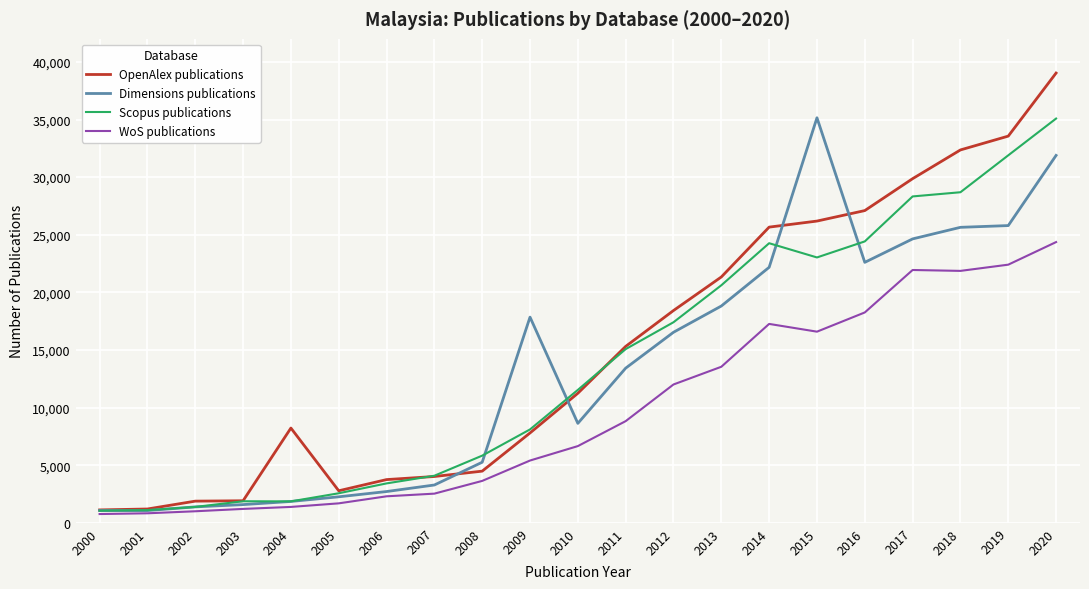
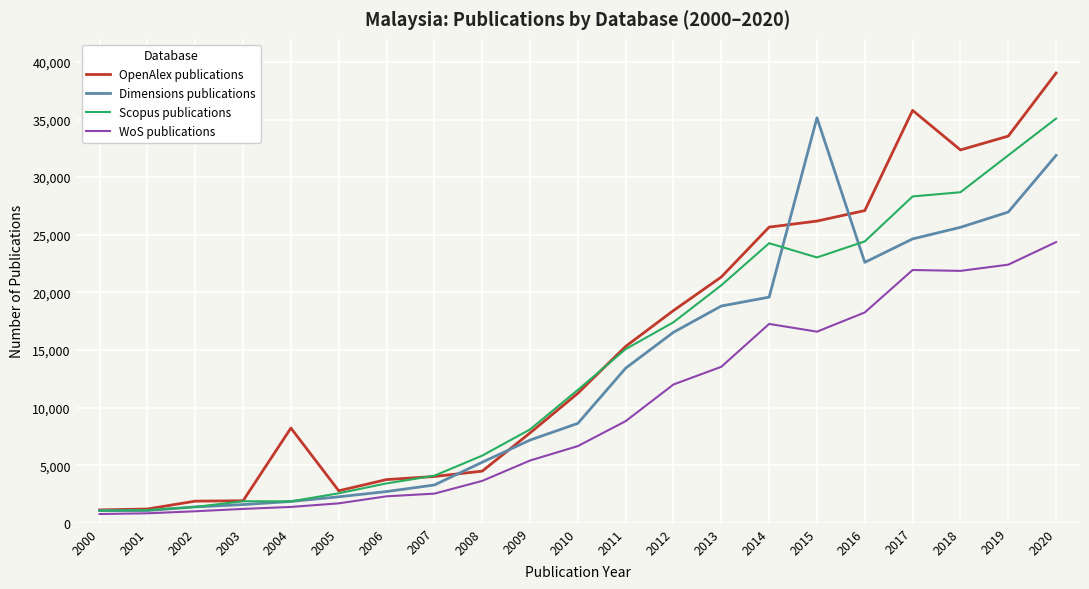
  {
    "OpenAlex publications": {
      "2002": "1,900",
      "2004": "8,200",
      "2006": "3,800",
      "2008": "4,500",
      "2009": "7,800",
      "2010": "11,200",
      "2011": "15,300",
      "2012": "18,400",
      "2013": "21,300",
      "2014": "25,700",
      "2015": "26,200",
      "2016": "27,100",
-     "2017": "29,900",
+     "2017": "35,800",
      "2018": "32,400",
      "2019": "33,600",
      "2020": "39,000"
    },
    "Dimensions publications": {
      "2003": "1,600",
      "2005": "2,300",
      "2006": "2,700",
      "2007": "3,300",
      "2008": "5,300",
-     "2009": "17,900",
+     "2009": "7,200",
      "2010": "8,600",
      "2011": "13,400",
      "2012": "16,500",
      "2013": "18,800",
-     "2014": "22,200",
+     "2014": "19,600",
      "2015": "35,100",
      "2016": "22,600",
      "2017": "24,600",
      "2018": "25,600",
-     "2019": "25,800",
+     "2019": "27,000",
      "2020": "31,900"
    },
    "Scopus publications": {
      "2006": "3,400",
      "2008": "5,800",
      "2009": "8,100",
      "2010": "11,500",
      "2011": "15,100",
      "2012": "17,400",
      "2013": "20,600",
      "2014": "24,300",
      "2015": "23,000",
      "2016": "24,400",
      "2017": "28,300",
      "2018": "28,700",
      "2019": "31,900",
      "2020": "35,100"
    },
    "WoS publications": {
      "2000": "800",
      "2001": "800",
      "2002": "1,000",
      "2003": "1,200",
      "2004": "1,400",
      "2005": "1,700",
      "2006": "2,300",
      "2007": "2,500",
      "2008": "3,600",
      "2009": "5,400",
      "2010": "6,700",
      "2011": "8,800",
      "2012": "12,000",
      "2013": "13,500",
      "2014": "17,300",
      "2015": "16,600",
      "2016": "18,300",
      "2017": "21,900",
      "2018": "21,900",
      "2019": "22,400",
      "2020": "24,400"
    }
  }
